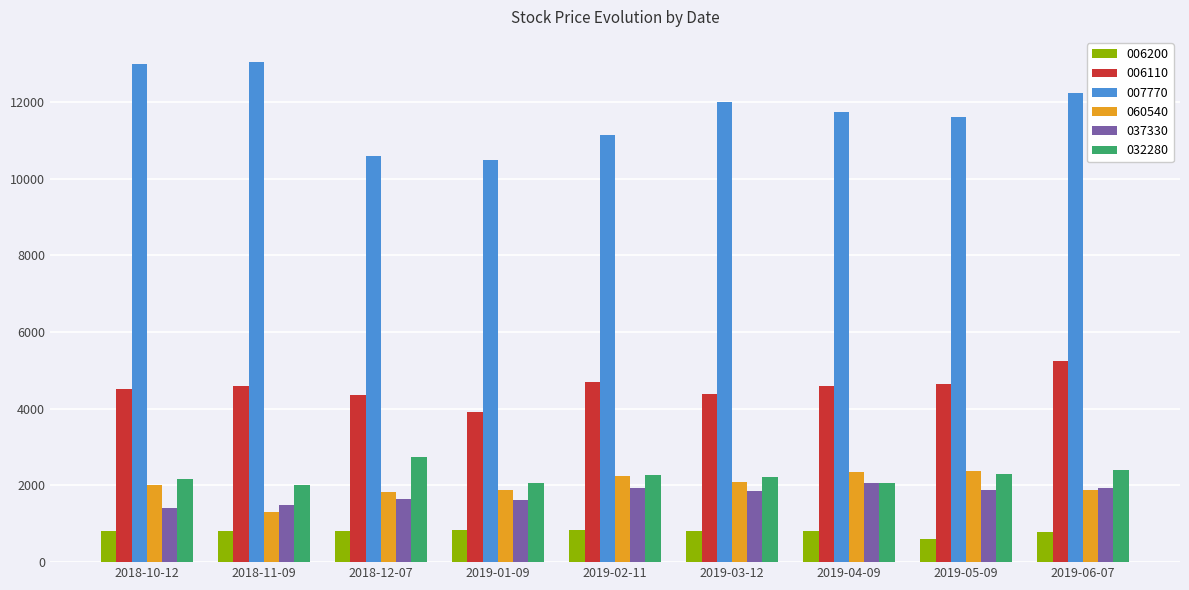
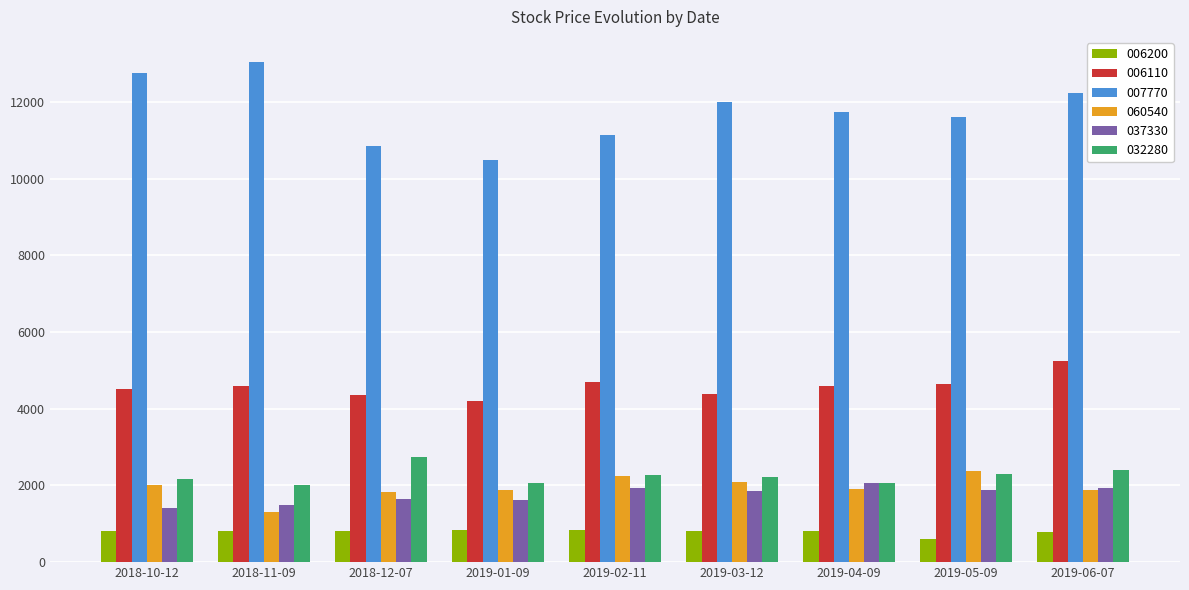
  {
    "006200": {
      "2018-10-12": 800,
      "2018-11-09": 800,
      "2018-12-07": 800,
      "2019-01-09": 800,
      "2019-02-11": 800,
      "2019-03-12": 800,
      "2019-04-09": 800,
      "2019-05-09": 600,
      "2019-06-07": 800
    },
    "006110": {
      "2018-10-12": 4500,
      "2018-11-09": 4600,
      "2018-12-07": 4400,
-     "2019-01-09": 3900,
+     "2019-01-09": 4200,
      "2019-02-11": 4700,
      "2019-03-12": 4400,
      "2019-04-09": 4600,
      "2019-05-09": 4700,
      "2019-06-07": 5200
    },
    "007770": {
-     "2018-10-12": 13000,
+     "2018-10-12": 12800,
      "2018-11-09": 13100,
-     "2018-12-07": 10600,
+     "2018-12-07": 10900,
      "2019-01-09": 10500,
      "2019-02-11": 11200,
      "2019-03-12": 12000,
      "2019-04-09": 11800,
      "2019-05-09": 11600,
      "2019-06-07": 12300
    },
    "060540": {
      "2018-10-12": 2000,
      "2018-11-09": 1300,
      "2018-12-07": 1800,
      "2019-01-09": 1900,
      "2019-02-11": 2300,
      "2019-03-12": 2100,
-     "2019-04-09": 2300,
+     "2019-04-09": 1900,
      "2019-05-09": 2400,
      "2019-06-07": 1900
    },
    "037330": {
      "2018-10-12": 1400,
      "2018-11-09": 1500,
      "2018-12-07": 1600,
      "2019-01-09": 1600,
      "2019-02-11": 1900,
      "2019-03-12": 1800,
      "2019-04-09": 2100,
      "2019-05-09": 1900,
      "2019-06-07": 1900
    },
    "032280": {
      "2018-10-12": 2200,
      "2018-11-09": 2000,
      "2018-12-07": 2700,
      "2019-01-09": 2100,
      "2019-02-11": 2300,
      "2019-03-12": 2200,
      "2019-04-09": 2100,
      "2019-05-09": 2300,
      "2019-06-07": 2400
    }
  }
